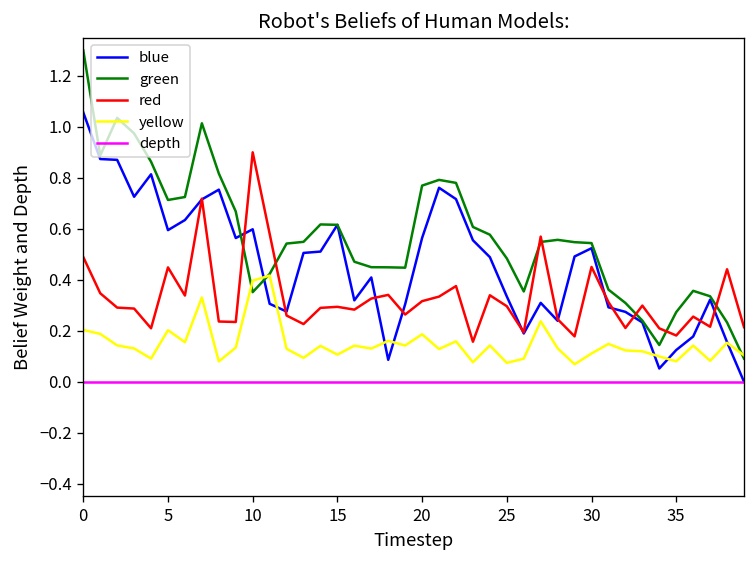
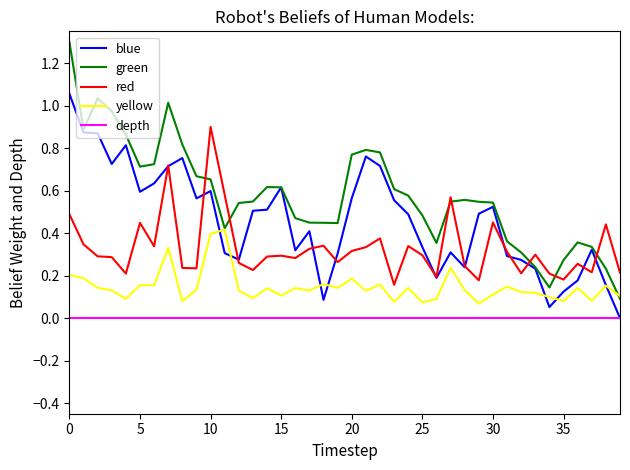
  {
    "blue": {
      "0": 1.06,
      "5": 0.59,
      "10": 0.60,
      "20": 0.56,
      "25": 0.33,
      "30": 0.52,
      "35": 0.12
    },
    "green": {
      "0": 1.30,
      "5": 0.71,
-     "10": 0.35,
+     "10": 0.65,
      "20": 0.77,
      "25": 0.48,
      "30": 0.54,
      "35": 0.27
    },
    "red": {
      "0": 0.49,
      "5": 0.45,
      "10": 0.90,
      "15": 0.29,
      "20": 0.32,
      "25": 0.30,
      "30": 0.45,
      "35": 0.18
    },
    "yellow": {
      "0": 0.20,
-     "5": 0.20,
+     "5": 0.15,
      "10": 0.40,
      "15": 0.11,
      "20": 0.19,
      "25": 0.07,
      "30": 0.11,
      "35": 0.08
    },
    "depth": {
      "0": 0.00,
      "5": 0.00,
      "10": 0.00,
      "15": 0.00,
      "20": 0.00,
      "25": 0.00,
      "30": 0.00,
      "35": 0.00
    }
  }
